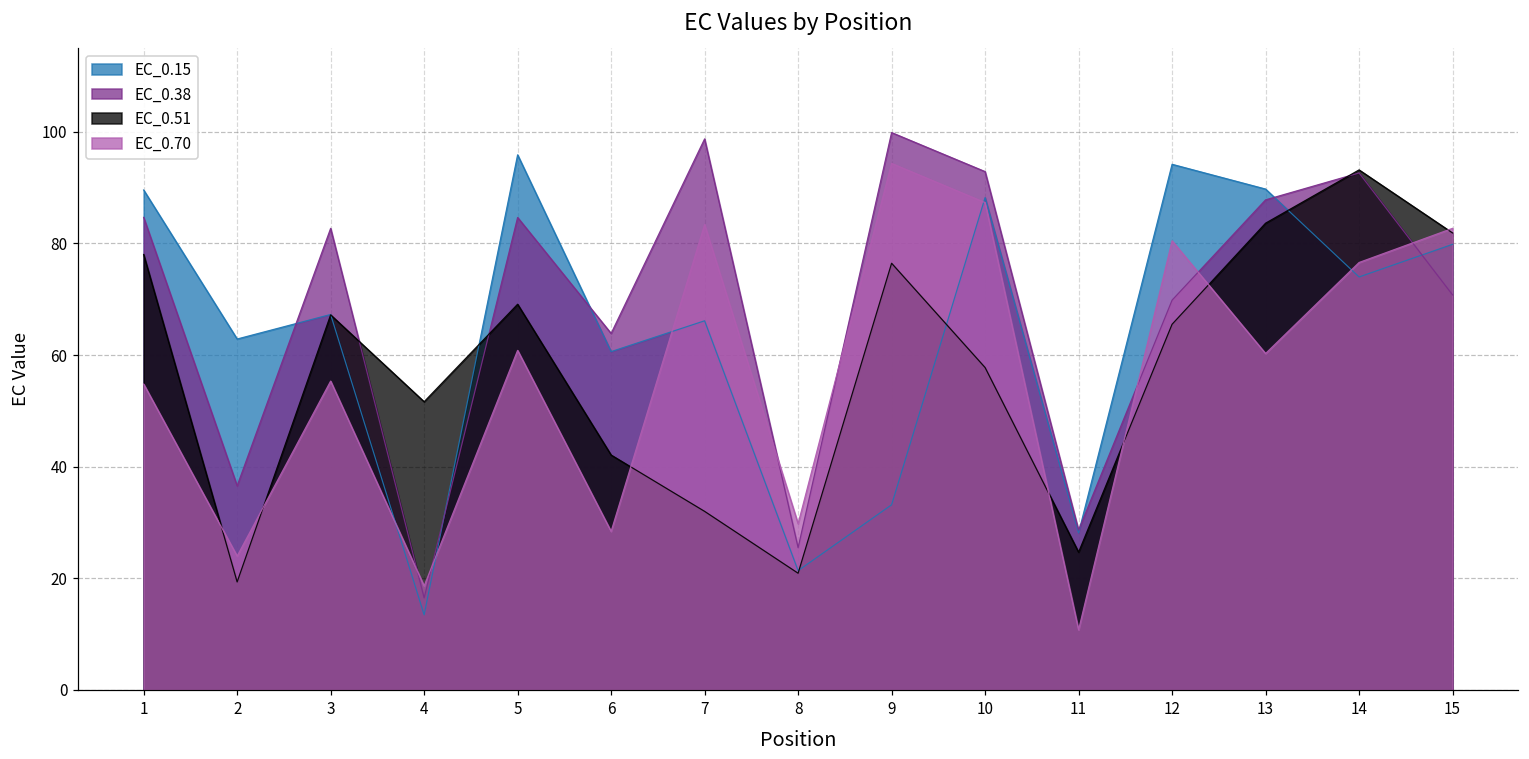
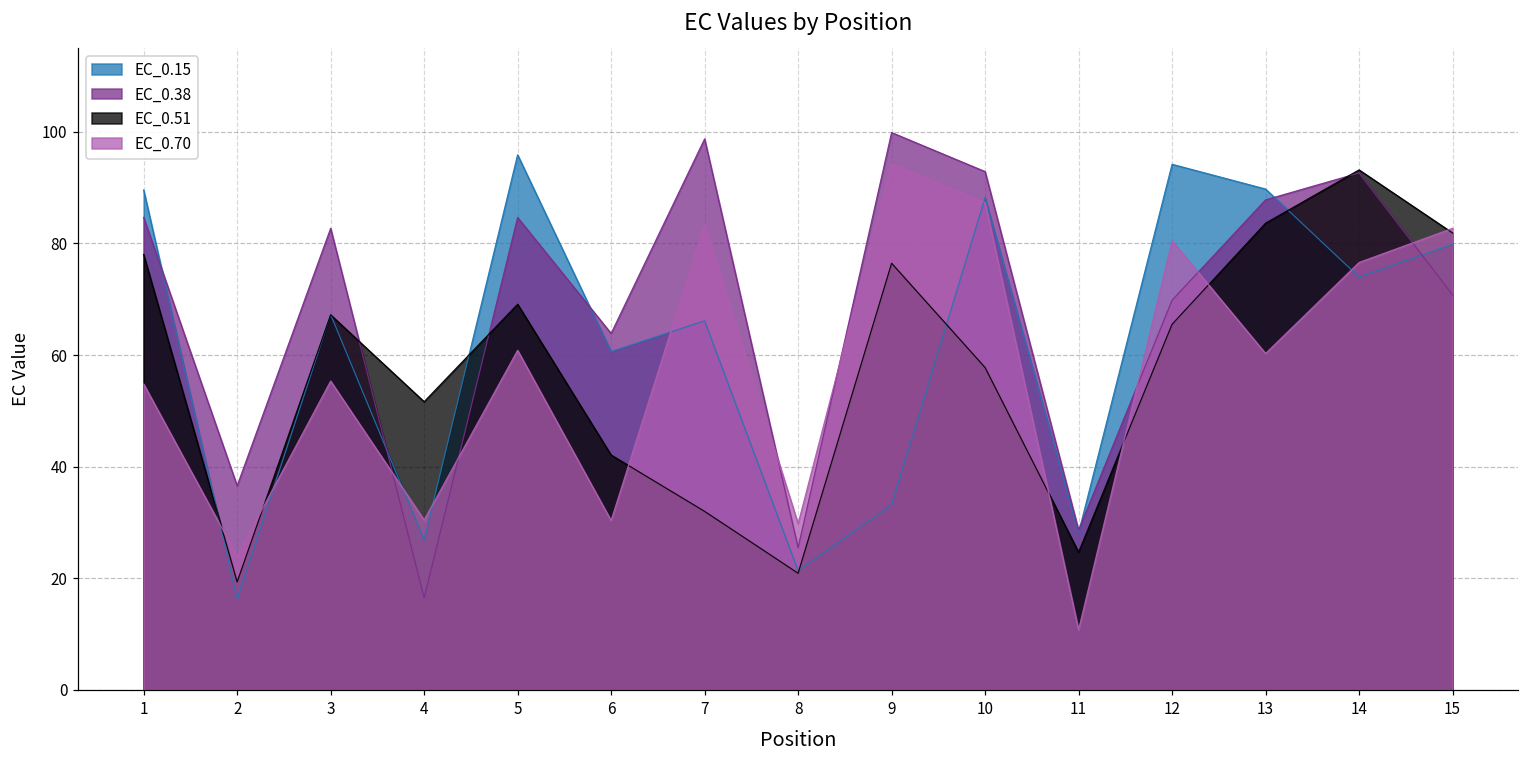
  {
    "EC_0.15": {
      "1": 90,
-     "2": 63,
-     "4": 13,
+     "2": 16,
+     "4": 27,
      "5": 96,
      "6": 61,
      "7": 66,
      "9": 33,
      "10": 88,
      "12": 94,
      "13": 90,
      "14": 74,
      "15": 80
    },
    "EC_0.38": {
      "1": 85,
      "2": 37,
      "3": 83,
      "4": 16,
      "5": 85,
      "6": 64,
      "7": 99,
      "8": 25,
      "9": 100,
      "10": 93,
      "12": 70,
      "13": 88,
      "14": 93,
      "15": 71
    },
    "EC_0.51": {
      "1": 78,
      "2": 19,
      "4": 52,
      "5": 69,
      "6": 42,
      "7": 32,
      "9": 76,
      "10": 58,
      "11": 25,
      "12": 66,
      "13": 84,
      "14": 93,
      "15": 82
    },
    "EC_0.70": {
      "1": 55,
      "2": 24,
      "3": 55,
-     "4": 19,
+     "4": 30,
      "5": 61,
-     "6": 28,
+     "6": 30,
      "7": 83,
      "8": 30,
      "9": 94,
      "10": 87,
      "11": 11,
      "12": 80,
      "13": 60,
      "14": 77,
      "15": 83
    }
  }
